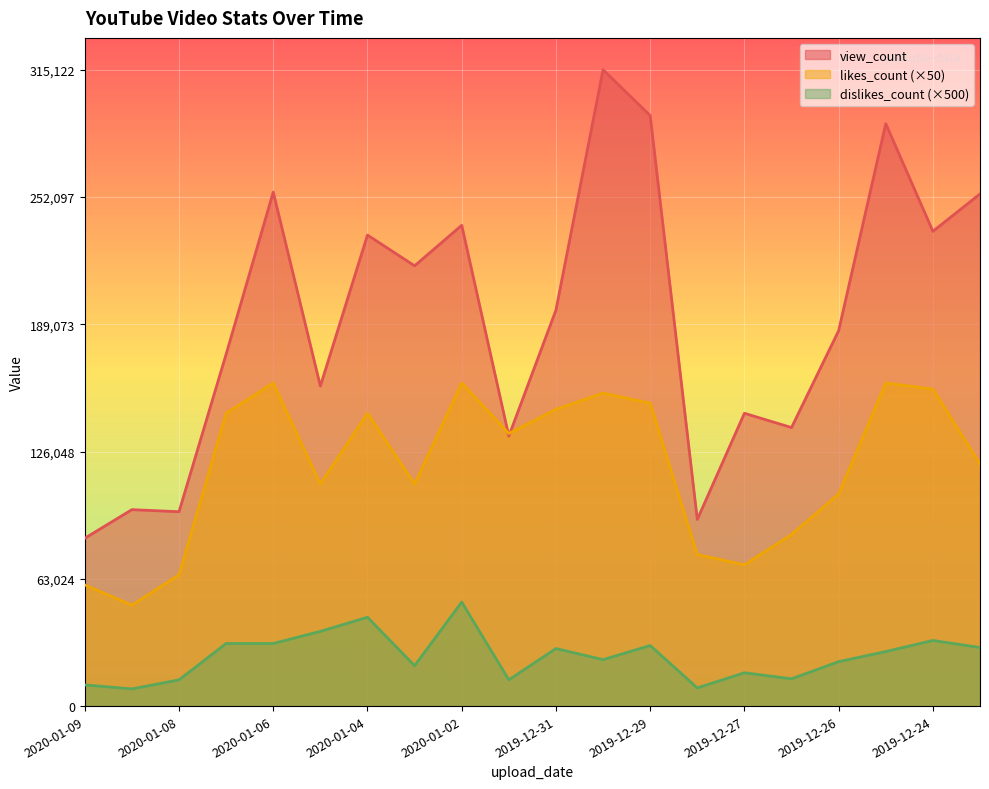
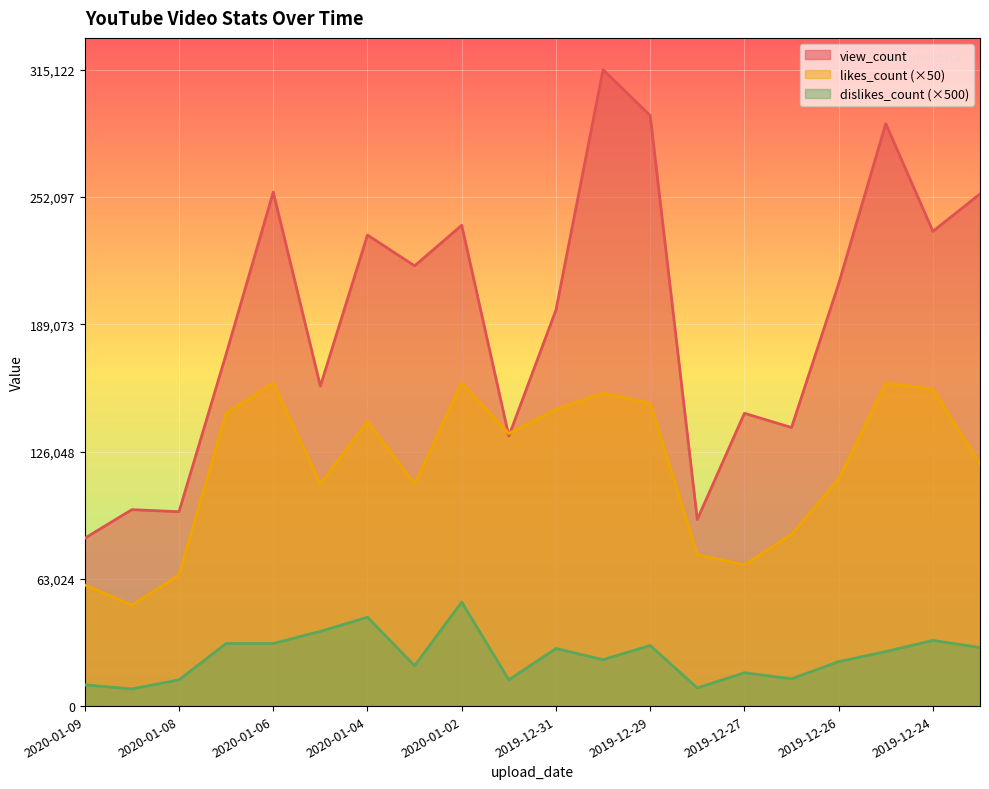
  {
    "view_count": {
      "2020-01-09": "83,000",
      "2020-01-06": "255,000",
      "2020-01-04": "233,000",
      "2020-01-02": "238,000",
      "2019-12-31": "196,000",
      "2019-12-29": "292,000",
-     "2019-12-26": "186,000",
+     "2019-12-26": "209,000",
      "2019-12-24": "235,000"
    },
    "likes_count (×50)": {
      "2020-01-09": "60,000",
      "2020-01-06": "160,000",
-     "2020-01-04": "145,000",
+     "2020-01-04": "141,000",
      "2020-01-02": "160,000",
      "2019-12-31": "147,000",
      "2019-12-29": "150,000",
-     "2019-12-26": "105,000",
+     "2019-12-26": "113,000",
      "2019-12-24": "157,000"
    },
    "dislikes_count (×500)": {
      "2020-01-09": "11,000",
      "2020-01-06": "31,000",
      "2020-01-04": "44,000",
      "2020-01-02": "52,000",
      "2019-12-31": "29,000",
      "2019-12-29": "30,000",
      "2019-12-26": "22,000",
      "2019-12-24": "33,000"
    }
  }
